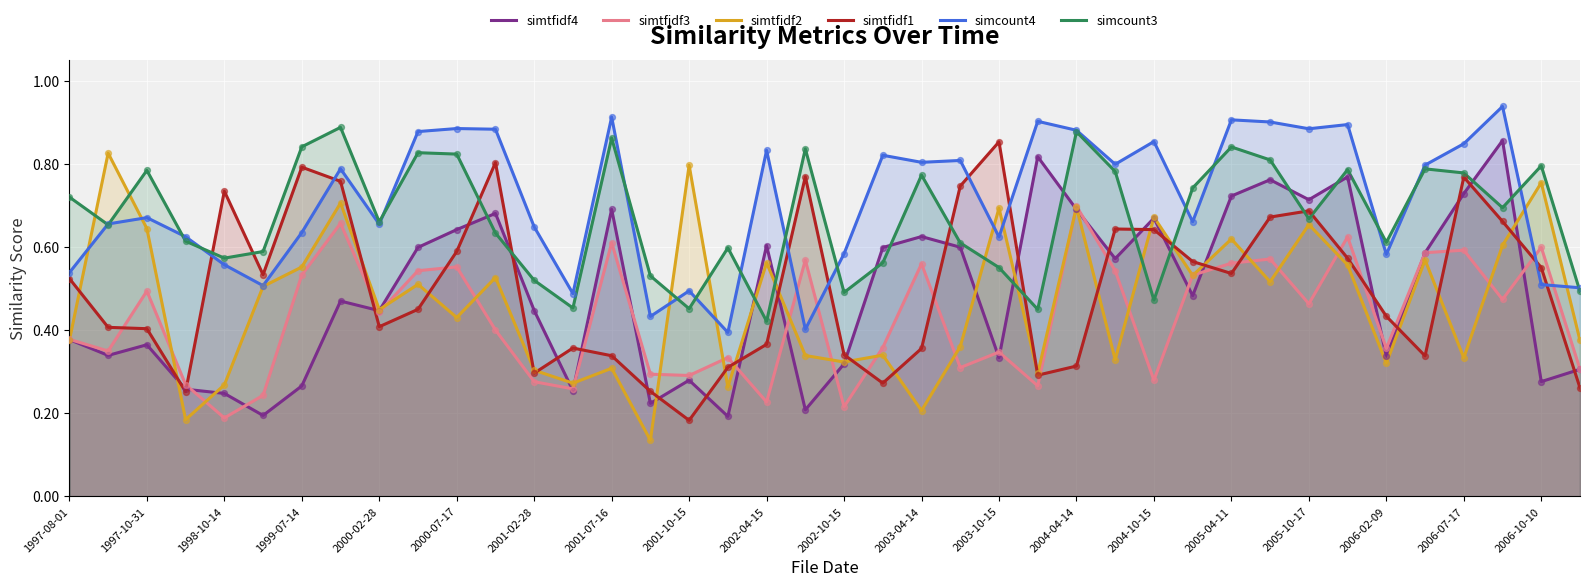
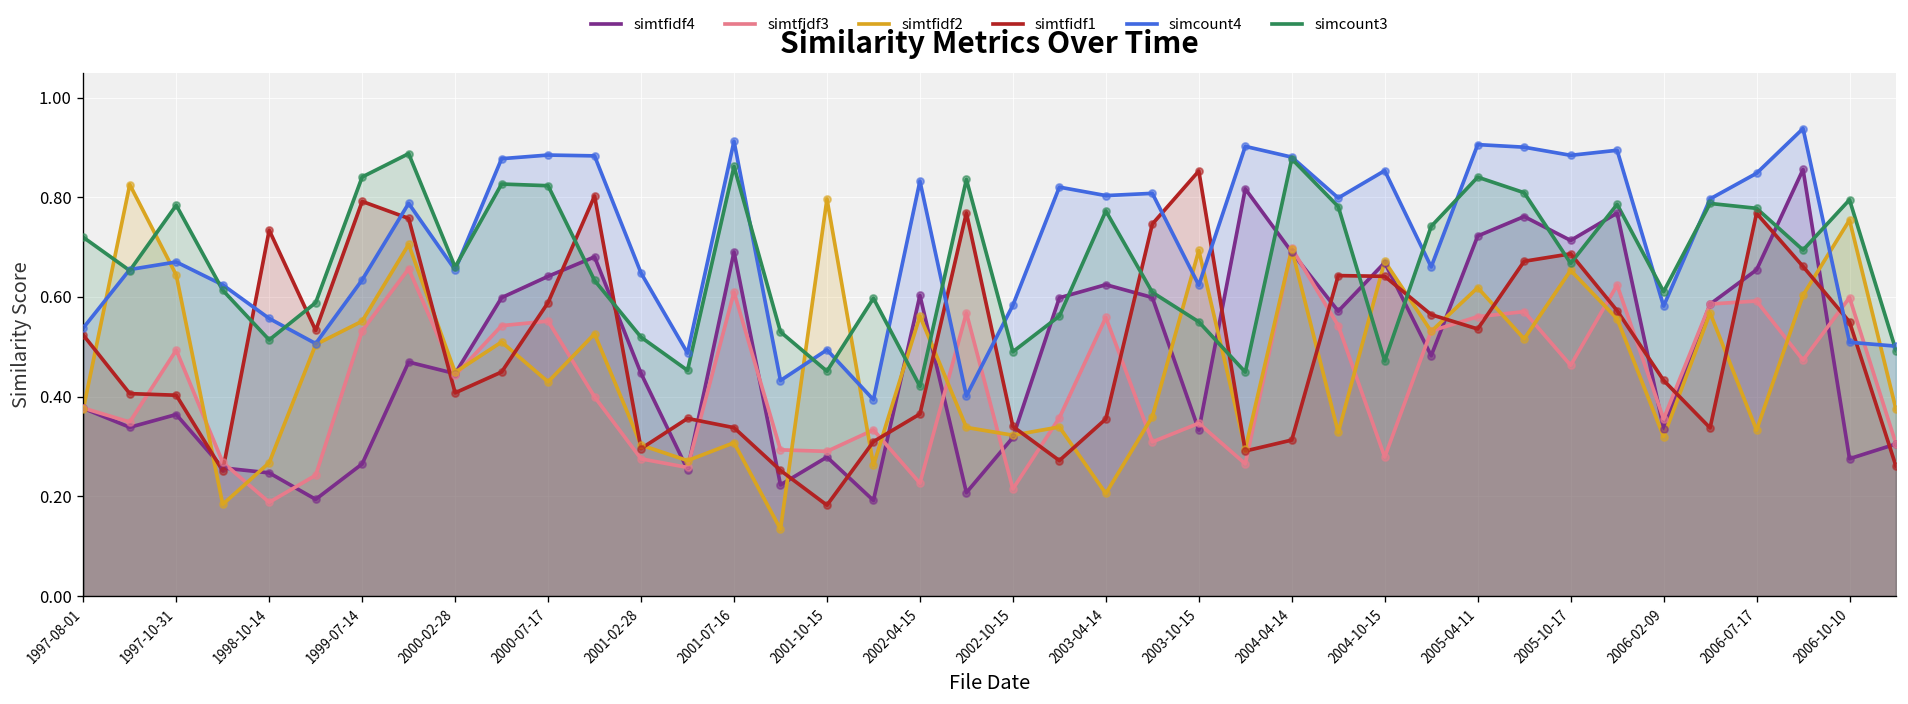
  {
    "simtfidf4": {
      "1997-10-31": 0.36,
      "1998-10-14": 0.25,
      "1999-07-14": 0.27,
      "2000-07-17": 0.64,
      "2001-02-28": 0.45,
      "2001-07-16": 0.69,
      "2001-10-15": 0.28,
      "2002-04-15": 0.60,
      "2003-04-14": 0.62,
      "2003-10-15": 0.33,
      "2005-04-11": 0.72,
      "2005-10-17": 0.71,
      "2006-02-09": 0.34,
-     "2006-07-17": 0.73,
+     "2006-07-17": 0.65,
      "2006-10-10": 0.28
    },
    "simtfidf3": {
      "1997-10-31": 0.49,
      "1998-10-14": 0.19,
      "1999-07-14": 0.53,
      "2000-07-17": 0.55,
      "2001-02-28": 0.28,
      "2001-07-16": 0.61,
      "2001-10-15": 0.29,
      "2002-04-15": 0.23,
      "2002-10-15": 0.22,
      "2003-04-14": 0.56,
      "2003-10-15": 0.35,
      "2004-10-15": 0.28,
      "2005-04-11": 0.56,
      "2005-10-17": 0.46,
      "2006-02-09": 0.36,
      "2006-07-17": 0.59,
      "2006-10-10": 0.60
    },
    "simtfidf2": {
      "1997-10-31": 0.64,
      "1998-10-14": 0.27,
      "1999-07-14": 0.55,
      "2000-07-17": 0.43,
      "2001-02-28": 0.30,
      "2001-07-16": 0.31,
      "2001-10-15": 0.80,
      "2002-04-15": 0.56,
      "2003-04-14": 0.21,
      "2003-10-15": 0.69,
      "2005-04-11": 0.62,
      "2005-10-17": 0.65,
      "2006-02-09": 0.32,
      "2006-07-17": 0.33,
      "2006-10-10": 0.75
    },
    "simtfidf1": {
      "1997-08-01": 0.52,
      "1997-10-31": 0.40,
      "1998-10-14": 0.73,
      "1999-07-14": 0.79,
      "2000-02-28": 0.41,
      "2000-07-17": 0.59,
      "2001-02-28": 0.30,
      "2001-07-16": 0.34,
      "2001-10-15": 0.18,
      "2002-04-15": 0.37,
      "2002-10-15": 0.34,
      "2003-04-14": 0.36,
      "2003-10-15": 0.85,
      "2004-04-14": 0.31,
      "2004-10-15": 0.64,
      "2005-04-11": 0.54,
      "2005-10-17": 0.69,
      "2006-02-09": 0.43,
      "2006-07-17": 0.77,
      "2006-10-10": 0.55
    },
    "simcount4": {
      "1997-08-01": 0.54,
      "1997-10-31": 0.67,
      "1998-10-14": 0.56,
      "1999-07-14": 0.63,
      "2000-07-17": 0.88,
      "2001-02-28": 0.65,
      "2001-07-16": 0.91,
      "2001-10-15": 0.49,
      "2002-04-15": 0.83,
      "2002-10-15": 0.58,
      "2003-04-14": 0.80,
      "2003-10-15": 0.62,
      "2004-10-15": 0.85,
      "2005-04-11": 0.91,
      "2005-10-17": 0.88,
      "2006-02-09": 0.58,
      "2006-07-17": 0.85,
      "2006-10-10": 0.51
    },
    "simcount3": {
      "1997-08-01": 0.72,
      "1997-10-31": 0.78,
-     "1998-10-14": 0.57,
+     "1998-10-14": 0.51,
      "1999-07-14": 0.84,
      "2000-07-17": 0.82,
      "2001-02-28": 0.52,
      "2001-07-16": 0.86,
      "2001-10-15": 0.45,
      "2002-04-15": 0.42,
      "2002-10-15": 0.49,
      "2003-04-14": 0.77,
      "2003-10-15": 0.55,
      "2004-10-15": 0.47,
      "2005-04-11": 0.84,
      "2005-10-17": 0.67,
      "2006-02-09": 0.61,
      "2006-07-17": 0.78,
      "2006-10-10": 0.79
    }
  }
